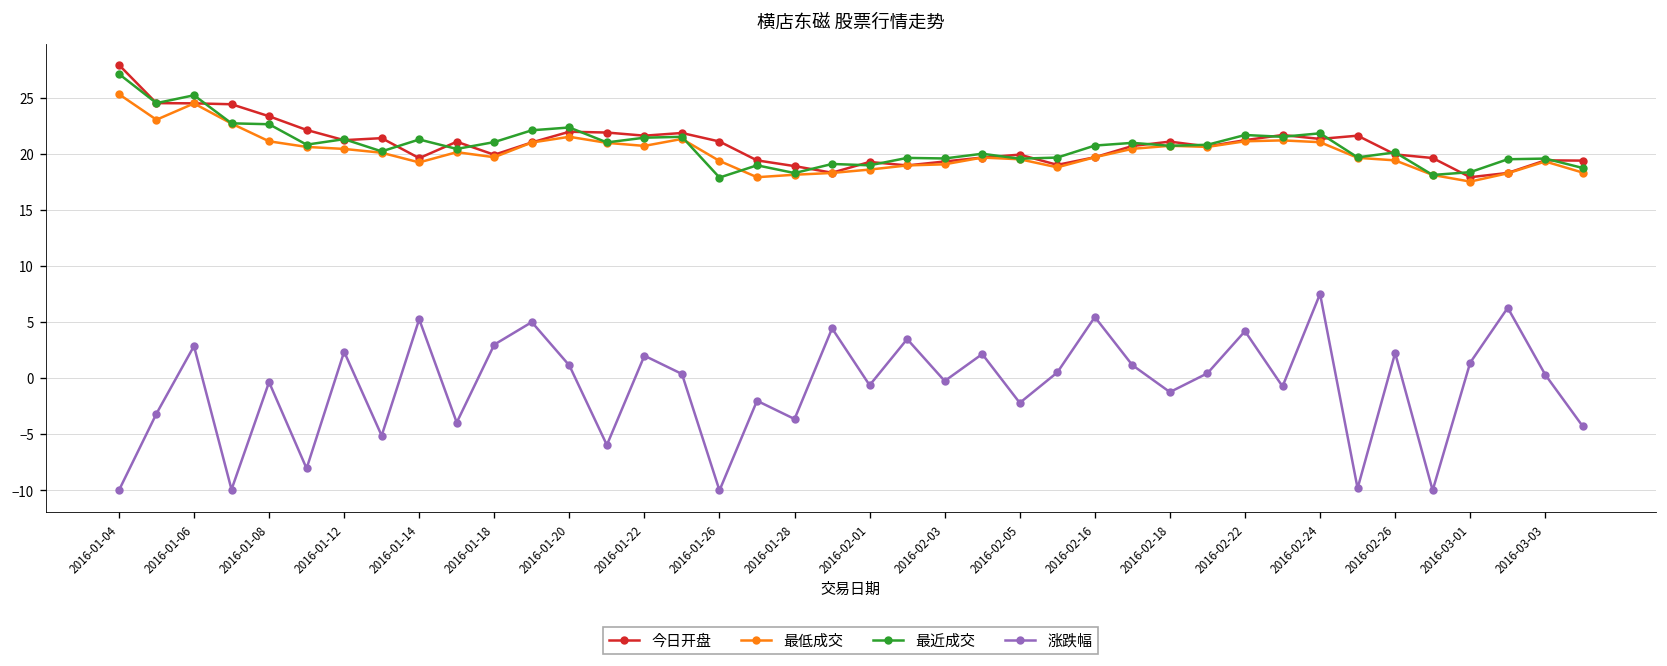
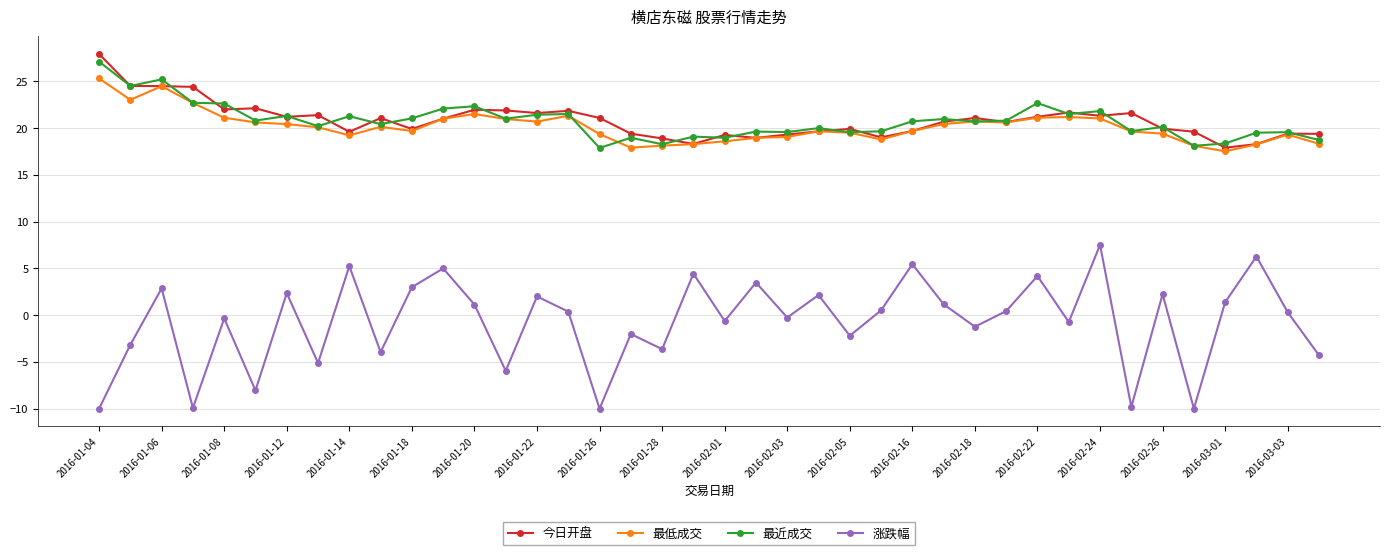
  {
    "今日开盘": {
      "2016-01-04": 28,
-     "2016-01-08": 23,
+     "2016-01-08": 22,
      "2016-01-14": 20,
      "2016-01-20": 22,
      "2016-01-26": 21,
      "2016-01-28": 19,
      "2016-02-01": 19,
      "2016-02-05": 20,
      "2016-02-18": 21,
      "2016-02-24": 21,
      "2016-03-01": 18
    },
    "最低成交": {
      "2016-01-04": 25,
      "2016-01-08": 21,
      "2016-01-12": 20,
      "2016-01-14": 19,
      "2016-01-20": 22,
      "2016-01-22": 21,
      "2016-01-26": 19,
      "2016-02-01": 19,
      "2016-02-24": 21,
      "2016-02-26": 19,
      "2016-03-01": 18
    },
    "最近成交": {
      "2016-01-04": 27,
      "2016-01-06": 25,
      "2016-01-08": 23,
      "2016-01-14": 21,
      "2016-01-18": 21,
      "2016-01-20": 22,
      "2016-01-26": 18,
      "2016-02-01": 19,
      "2016-02-03": 20,
      "2016-02-16": 21,
-     "2016-02-22": 22,
+     "2016-02-22": 23,
      "2016-02-24": 22,
      "2016-03-01": 18
    },
    "涨跌幅": {
      "2016-01-04": -10,
      "2016-01-06": 3,
      "2016-01-08": 0,
      "2016-01-12": 2,
      "2016-01-14": 5,
      "2016-01-18": 3,
      "2016-01-20": 1,
      "2016-01-22": 2,
      "2016-01-26": -10,
      "2016-01-28": -4,
      "2016-02-01": -1,
      "2016-02-03": 0,
      "2016-02-05": -2,
      "2016-02-16": 5,
      "2016-02-18": -1,
      "2016-02-22": 4,
      "2016-02-24": 8,
      "2016-02-26": 2,
      "2016-03-01": 1,
      "2016-03-03": 0
    }
  }
